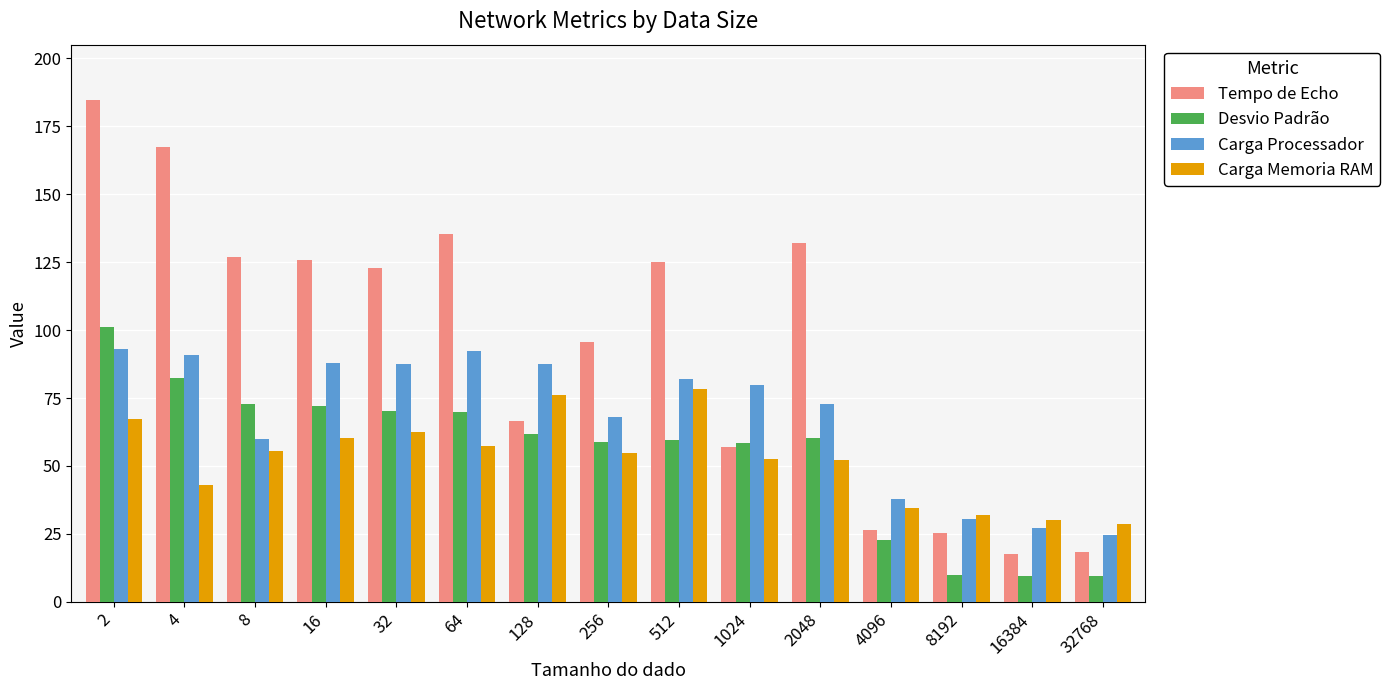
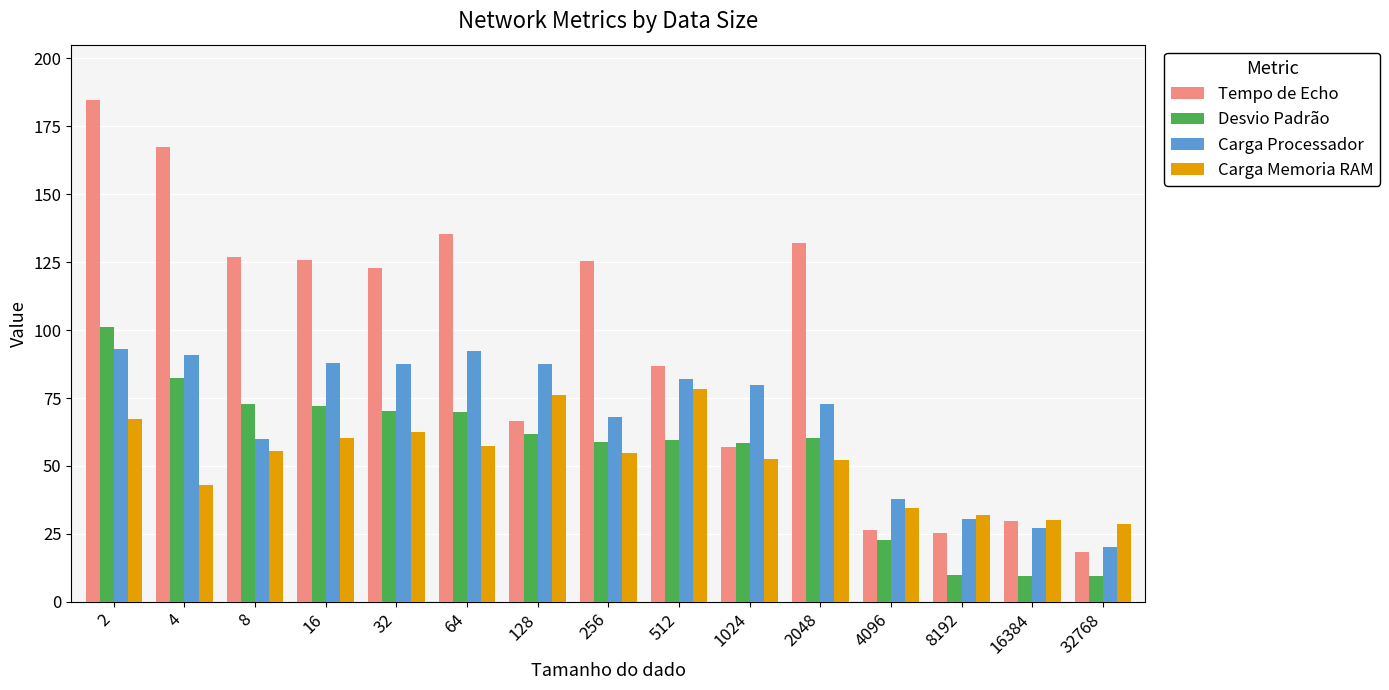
  {
    "Tempo de Echo": {
      "2": 185,
      "4": 167,
      "8": 127,
      "16": 126,
      "32": 123,
      "64": 135,
      "128": 67,
-     "256": 96,
-     "512": 125,
+     "256": 125,
+     "512": 87,
      "1024": 57,
      "2048": 132,
      "4096": 27,
      "8192": 26,
-     "16384": 18,
+     "16384": 30,
      "32768": 18
    },
    "Desvio Padrão": {
      "2": 101,
      "4": 82,
      "8": 73,
      "16": 72,
      "32": 70,
      "64": 70,
      "128": 62,
      "256": 59,
      "512": 59,
      "1024": 59,
      "2048": 60,
      "4096": 23,
      "8192": 10,
      "16384": 10,
      "32768": 10
    },
    "Carga Processador": {
      "2": 93,
      "4": 91,
      "8": 60,
      "16": 88,
      "32": 88,
      "64": 92,
      "128": 88,
      "256": 68,
      "512": 82,
      "1024": 80,
      "2048": 73,
      "4096": 38,
      "8192": 31,
      "16384": 27,
-     "32768": 25
+     "32768": 20
    },
    "Carga Memoria RAM": {
      "2": 67,
      "4": 43,
      "8": 56,
      "16": 60,
      "32": 63,
      "64": 57,
      "128": 76,
      "256": 55,
      "512": 78,
      "1024": 53,
      "2048": 52,
      "4096": 35,
      "8192": 32,
      "16384": 30,
      "32768": 29
    }
  }
